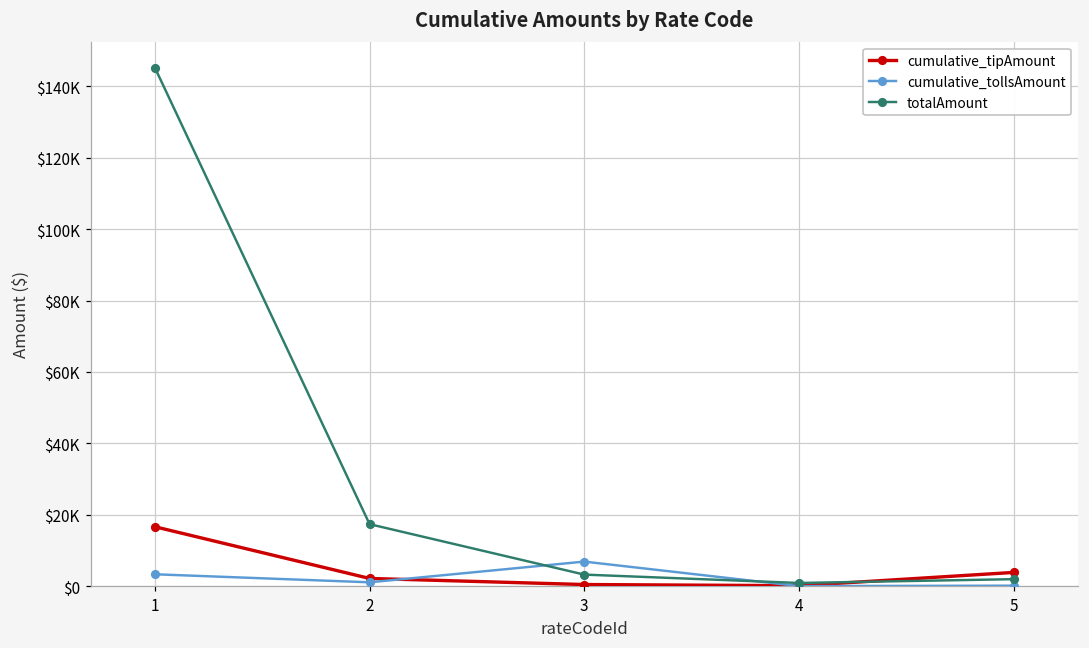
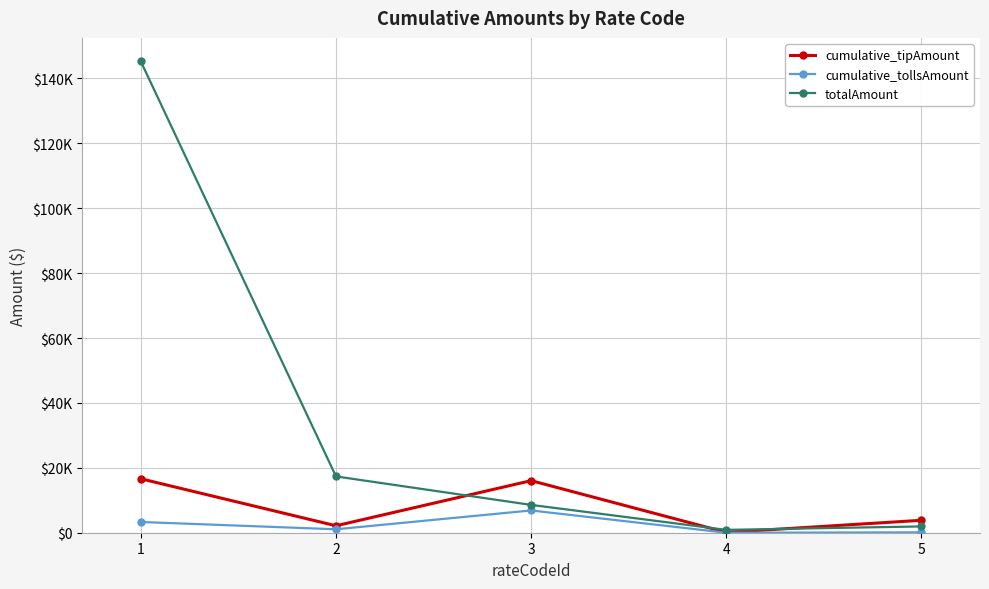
  {
    "cumulative_tipAmount": {
      "1": "$17000",
      "2": "$2000",
-     "3": "$0",
+     "3": "$16000",
      "5": "$4000"
    },
    "cumulative_tollsAmount": {
      "1": "$3000",
      "2": "$1000",
      "3": "$7000",
      "5": "$0"
    },
    "totalAmount": {
      "1": "$145000",
      "2": "$17000",
-     "3": "$3000",
+     "3": "$9000",
      "5": "$2000"
    }
  }
